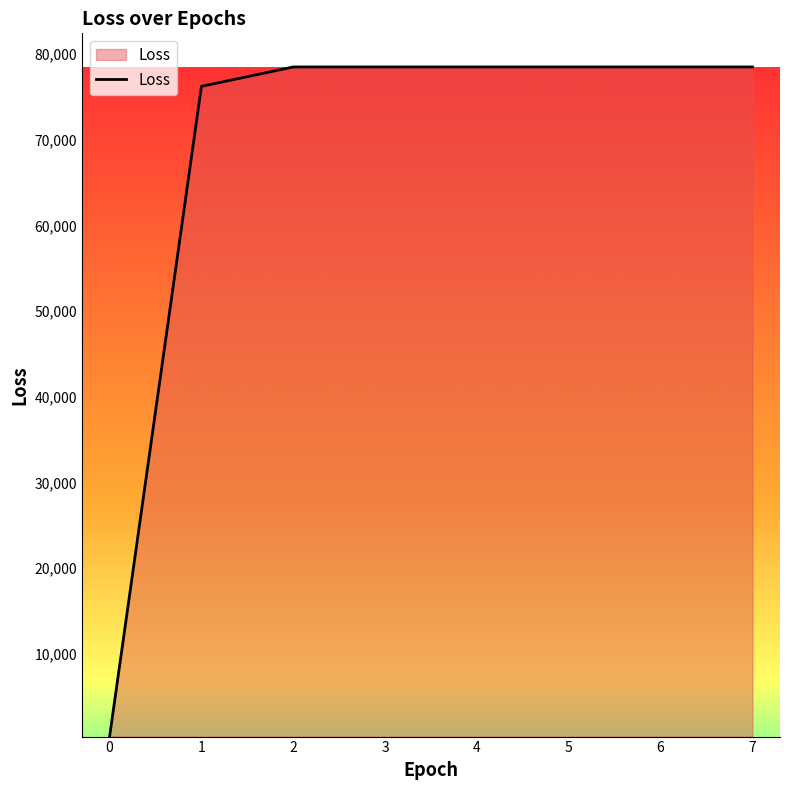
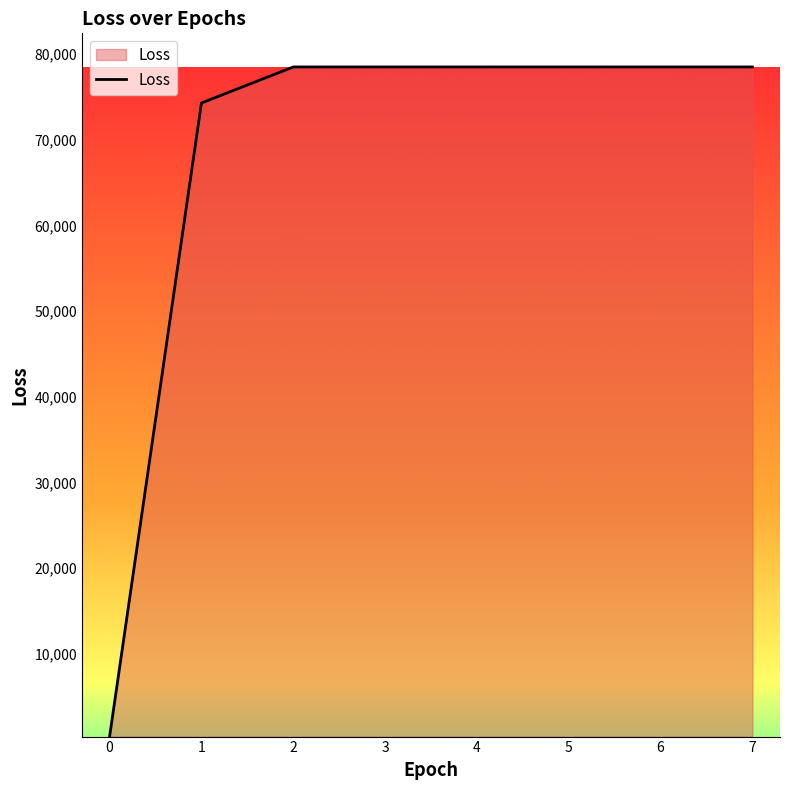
  {
    "0": "0",
-   "1": "76,000",
+   "1": "74,000",
    "2": "79,000",
    "3": "79,000",
    "4": "79,000",
    "5": "79,000",
    "6": "79,000",
    "7": "79,000"
  }
